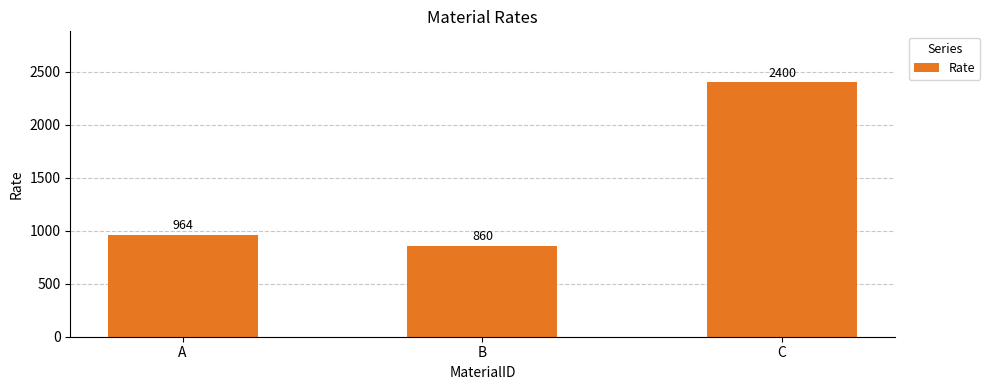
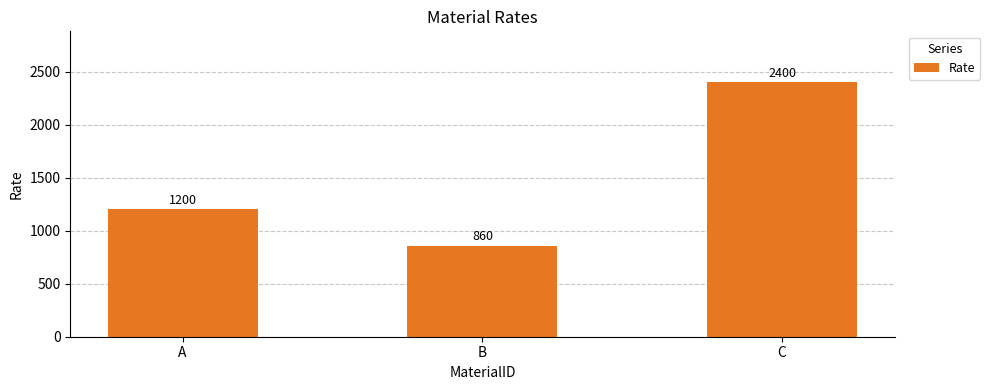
  {
-   "A": 964,
+   "A": 1200,
    "B": 860,
    "C": 2400
  }
